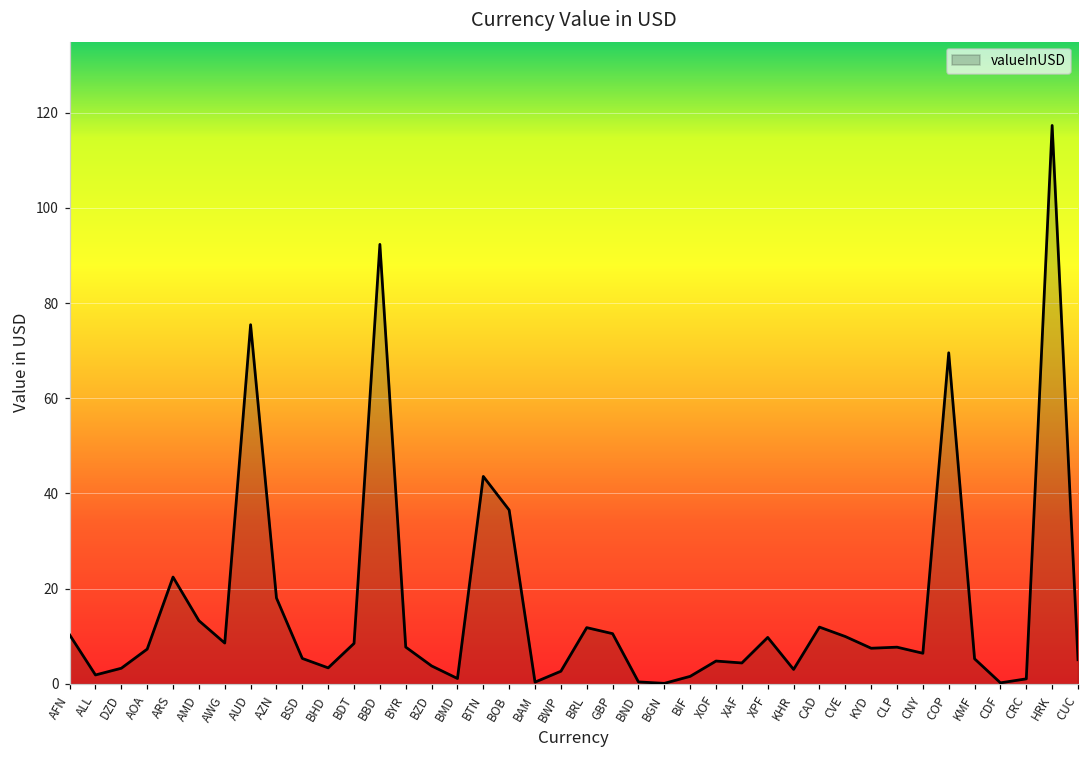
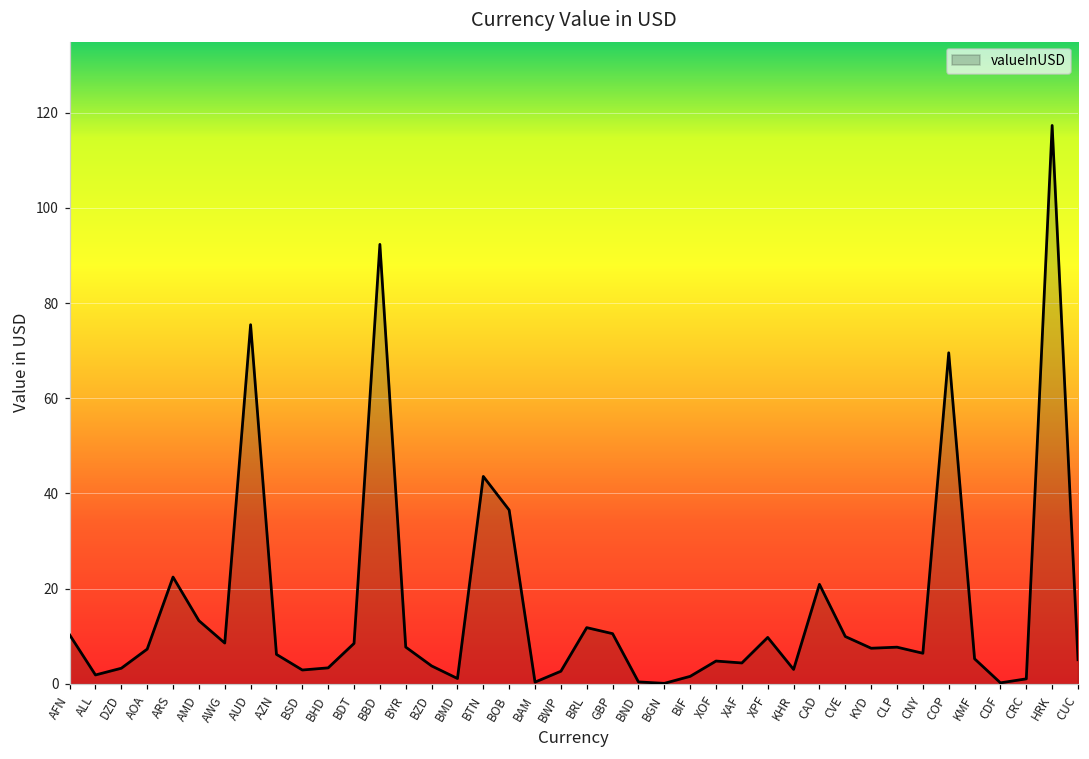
  {
    "AFN": 10,
    "ALL": 2,
    "DZD": 3,
    "AOA": 7,
    "ARS": 22,
    "AMD": 13,
    "AWG": 9,
    "AUD": 75,
-   "AZN": 18,
-   "BSD": 5,
+   "AZN": 6,
+   "BSD": 3,
    "BHD": 3,
    "BDT": 9,
    "BBD": 92,
    "BYR": 8,
    "BZD": 4,
    "BMD": 1,
    "BTN": 44,
    "BOB": 37,
    "BAM": 0,
    "BWP": 3,
    "BRL": 12,
    "GBP": 11,
    "BND": 0,
    "BGN": 0,
    "BIF": 2,
    "XOF": 5,
    "XAF": 4,
    "XPF": 10,
    "KHR": 3,
-   "CAD": 12,
+   "CAD": 21,
    "CVE": 10,
    "KYD": 7,
    "CLP": 8,
    "CNY": 6,
    "COP": 70,
    "KMF": 5,
    "CDF": 0,
    "CRC": 1,
    "HRK": 117,
    "CUC": 5
  }
